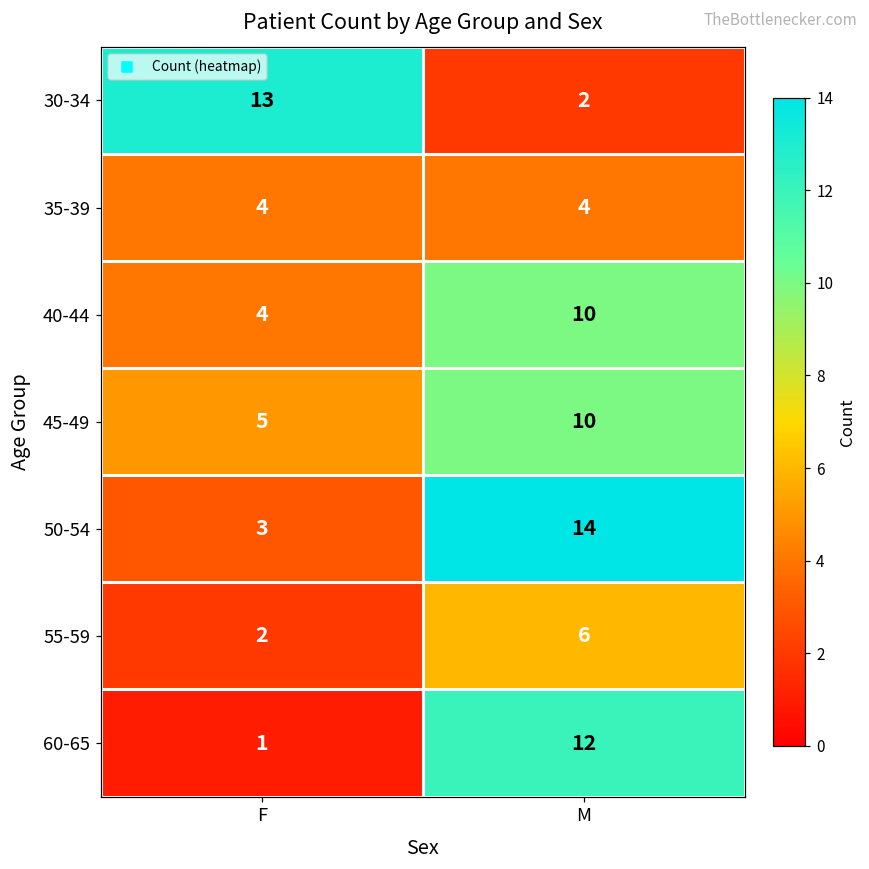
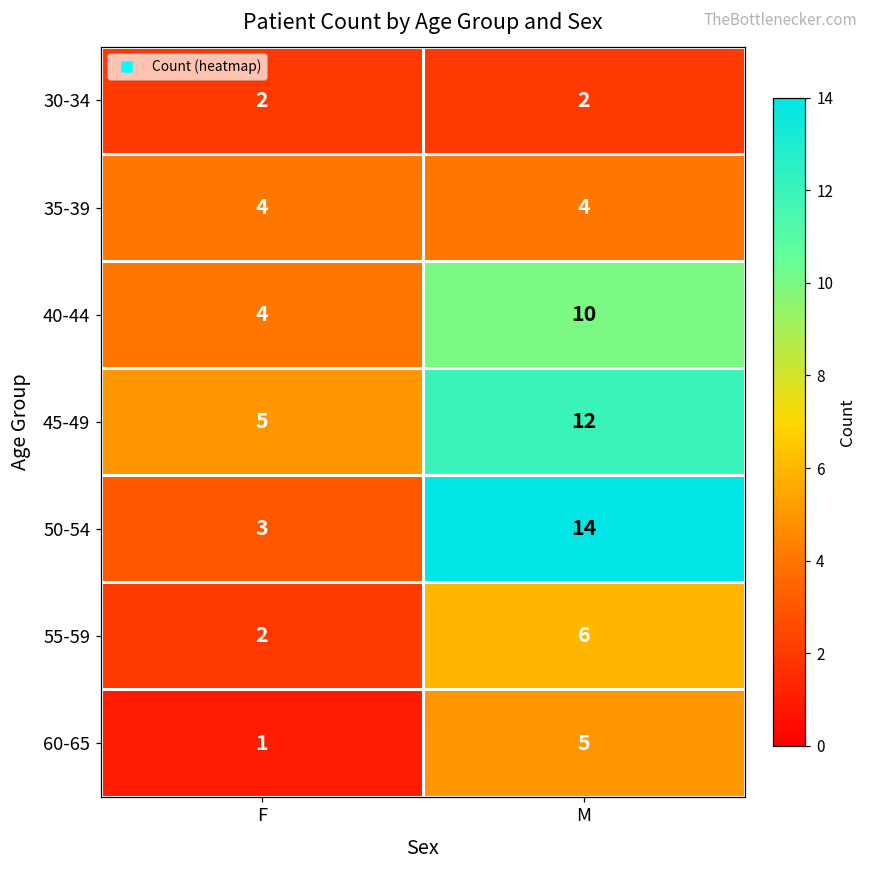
  {
    "30-34": {
-     "F": 13,
+     "F": 2,
      "M": 2
    },
    "35-39": {
      "F": 4,
      "M": 4
    },
    "40-44": {
      "F": 4,
      "M": 10
    },
    "45-49": {
      "F": 5,
-     "M": 10
+     "M": 12
    },
    "50-54": {
      "F": 3,
      "M": 14
    },
    "55-59": {
      "F": 2,
      "M": 6
    },
    "60-65": {
      "F": 1,
-     "M": 12
+     "M": 5
    }
  }
